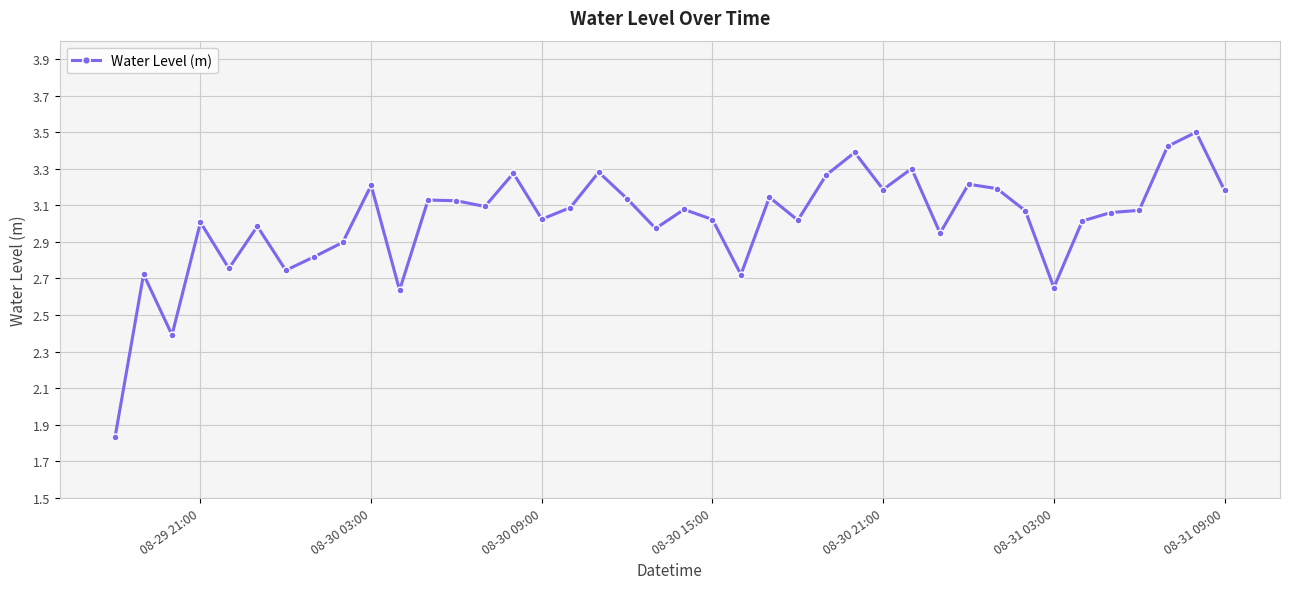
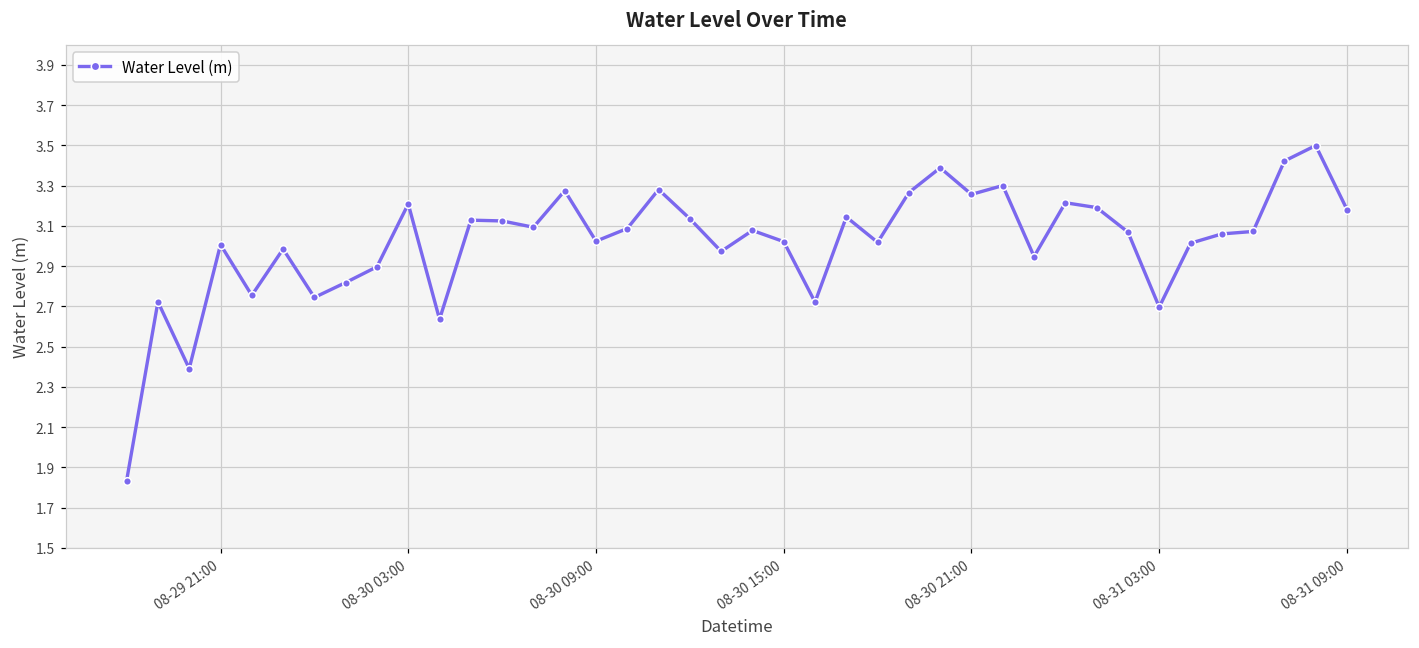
  {
    "08-29 21:00": 3.01,
    "08-30 03:00": 3.21,
    "08-30 09:00": 3.02,
    "08-30 15:00": 3.02,
-   "08-30 21:00": 3.19,
-   "08-31 03:00": 2.65,
+   "08-30 21:00": 3.26,
+   "08-31 03:00": 2.70,
    "08-31 09:00": 3.18
  }
